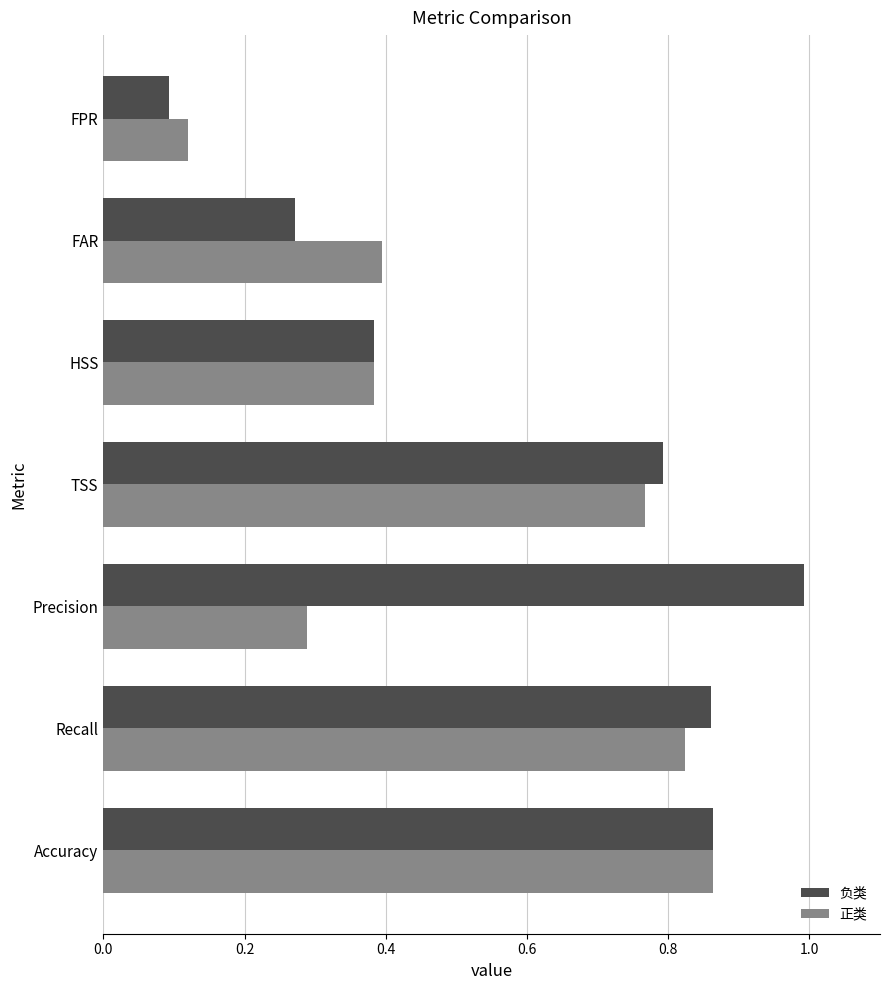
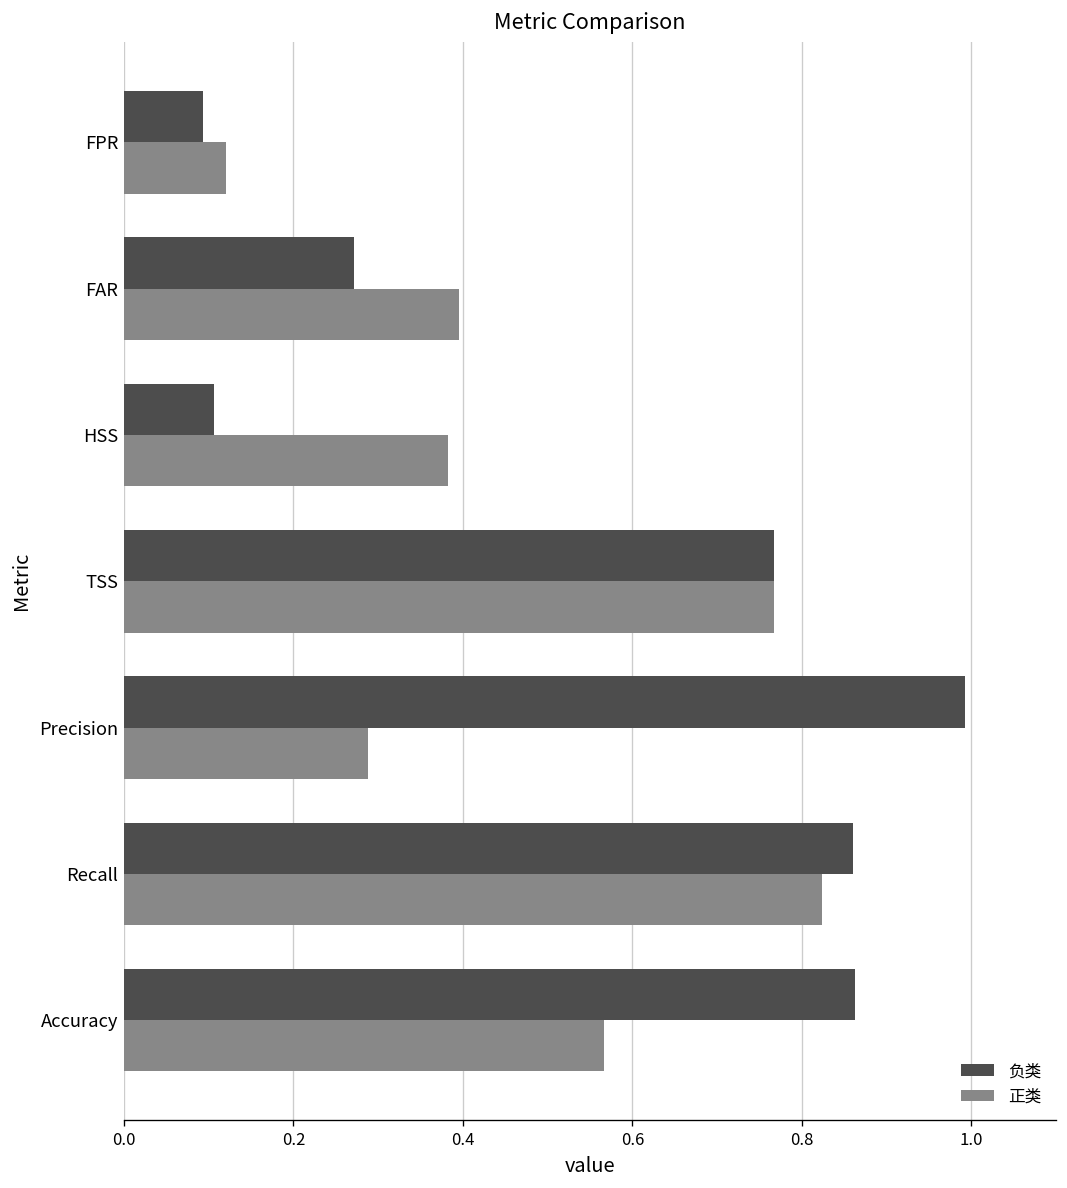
  {
    "负类": {
      "FPR": 0.09,
      "FAR": 0.27,
-     "HSS": 0.38,
-     "TSS": 0.79,
+     "HSS": 0.11,
+     "TSS": 0.77,
      "Precision": 0.99,
      "Recall": 0.86,
      "Accuracy": 0.86
    },
    "正类": {
      "FPR": 0.12,
      "FAR": 0.40,
      "HSS": 0.38,
      "TSS": 0.77,
      "Precision": 0.29,
      "Recall": 0.82,
-     "Accuracy": 0.86
+     "Accuracy": 0.57
    }
  }
